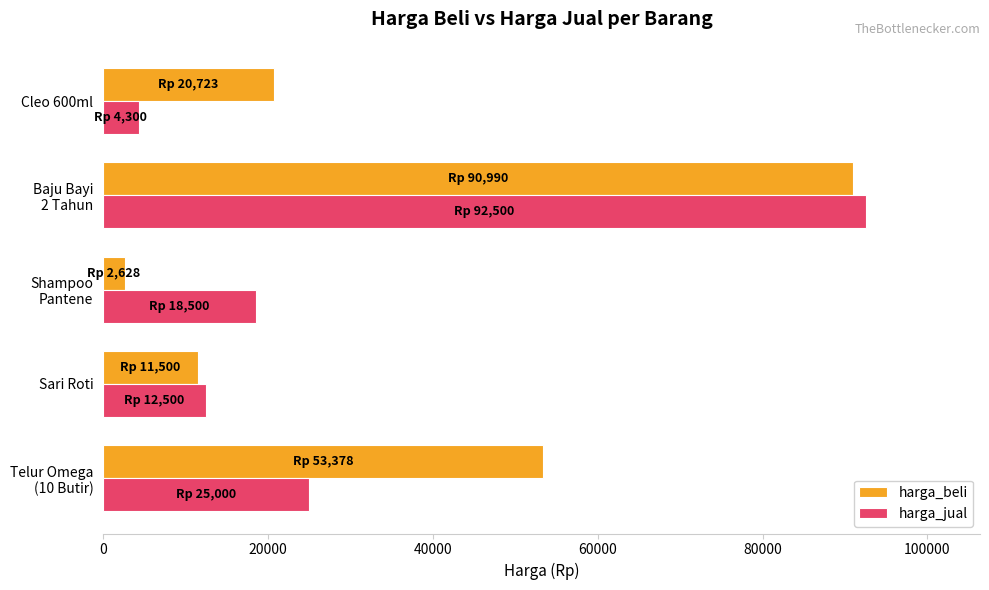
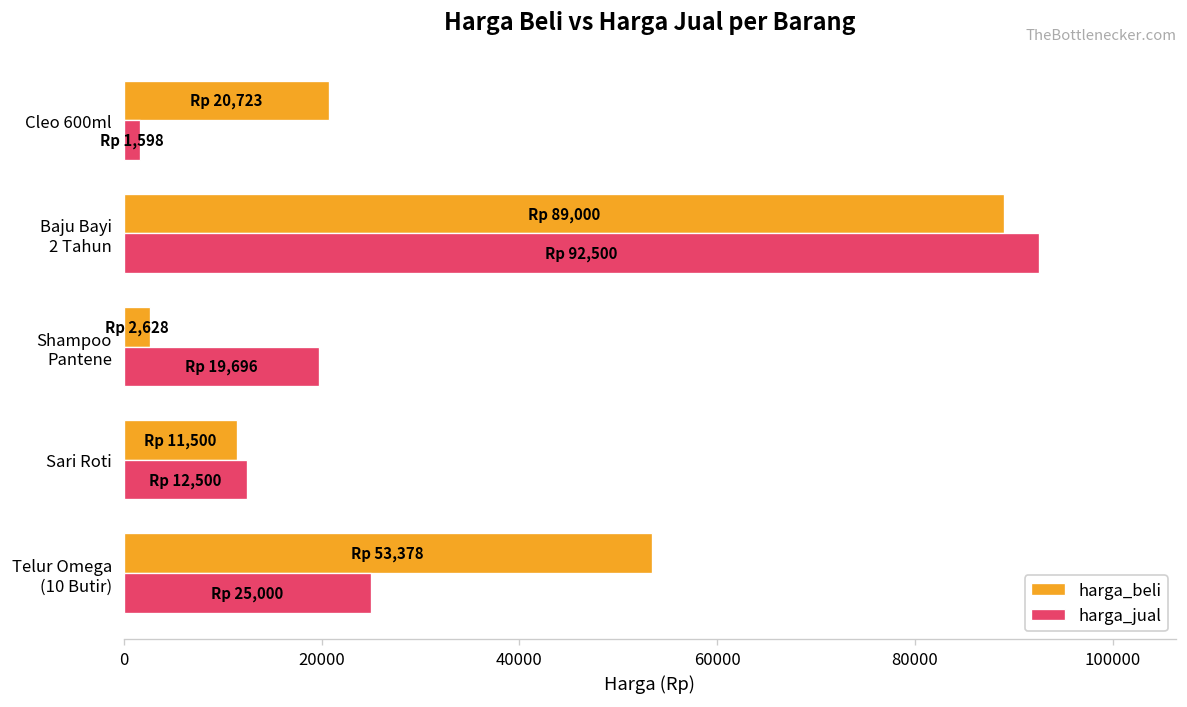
  {
    "harga_beli": {
      "Cleo 600ml": "20,723",
-     "Baju Bayi 2 Tahun": "90,990",
+     "Baju Bayi 2 Tahun": "89,000",
      "Shampoo Pantene": "2,628",
      "Sari Roti": "11,500",
      "Telur Omega (10 Butir)": "53,378"
    },
    "harga_jual": {
-     "Cleo 600ml": "4,300",
+     "Cleo 600ml": "1,598",
      "Baju Bayi 2 Tahun": "92,500",
-     "Shampoo Pantene": "18,500",
+     "Shampoo Pantene": "19,696",
      "Sari Roti": "12,500",
      "Telur Omega (10 Butir)": "25,000"
    }
  }
